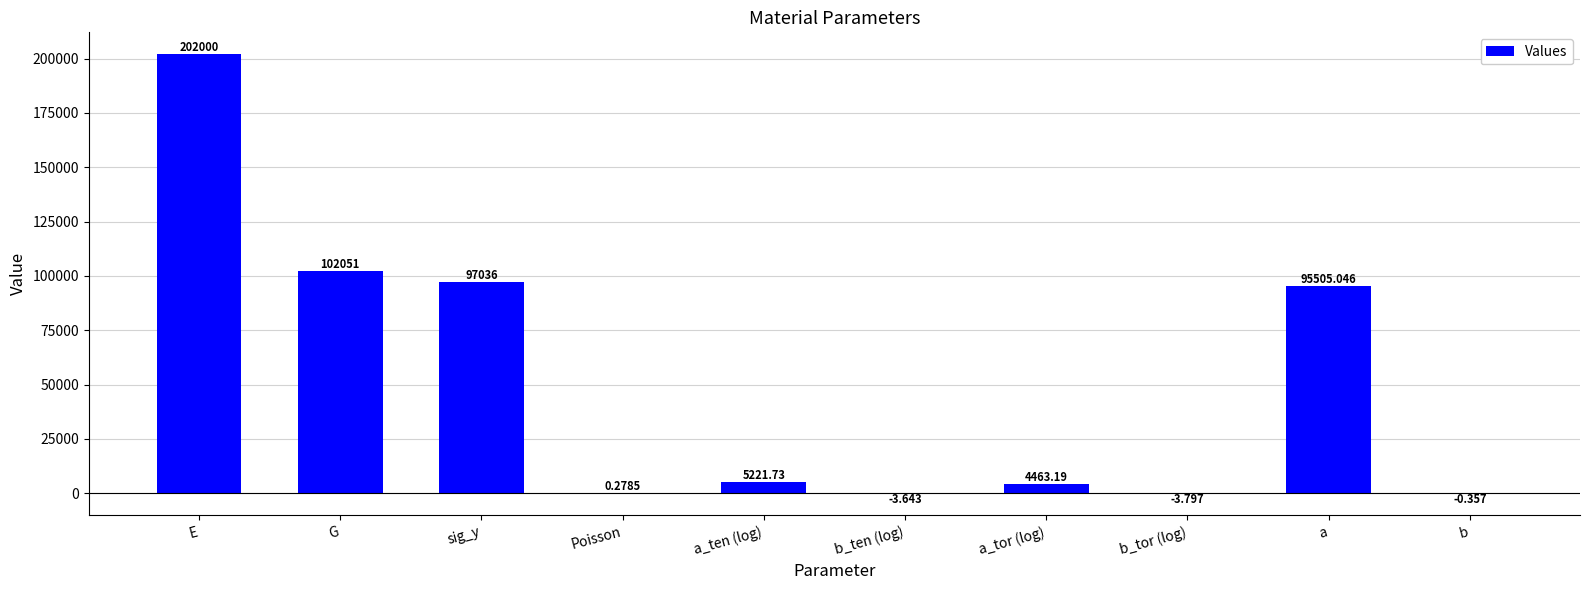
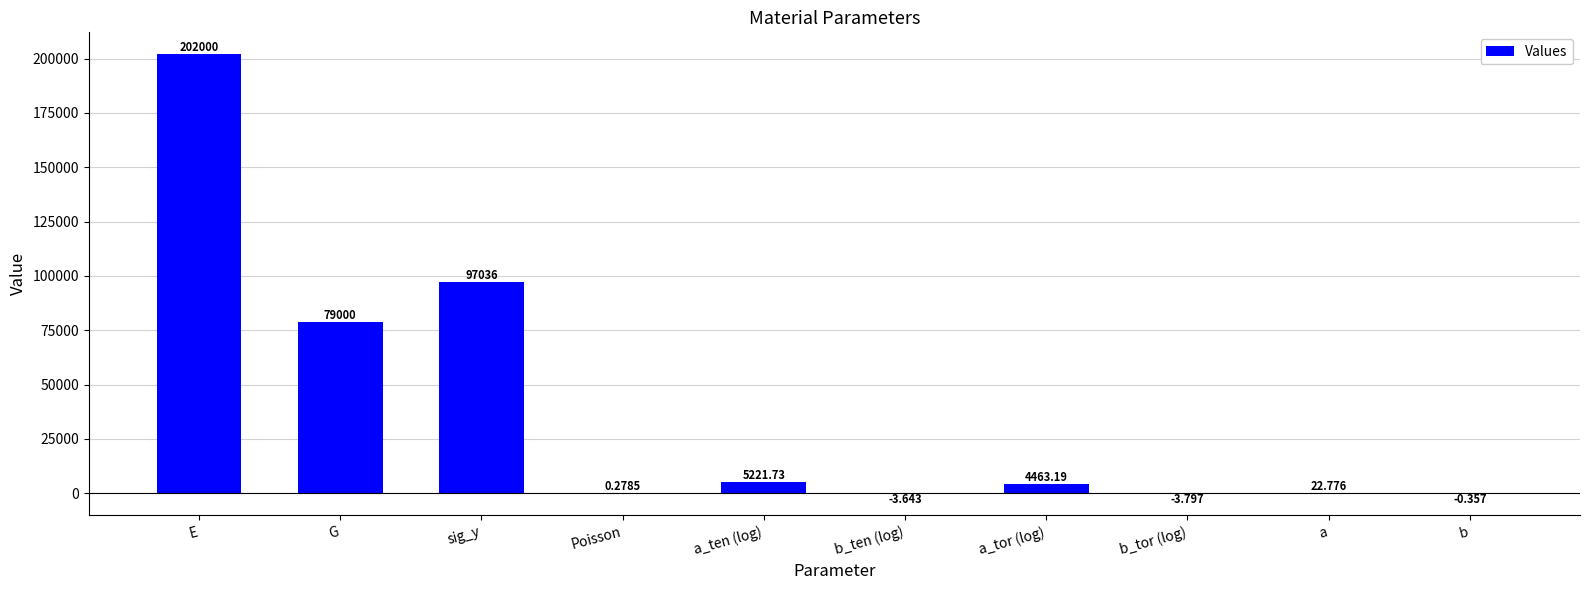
  {
    "E": 202000,
-   "G": 102051,
+   "G": 79000,
    "sig_y": 97036,
    "Poisson": 0.2785,
    "a_ten (log)": 5221.73,
    "b_ten (log)": -3.643,
    "a_tor (log)": 4463.19,
    "b_tor (log)": -3.797,
-   "a": 95505.046,
+   "a": 22.776,
    "b": -0.357
  }
